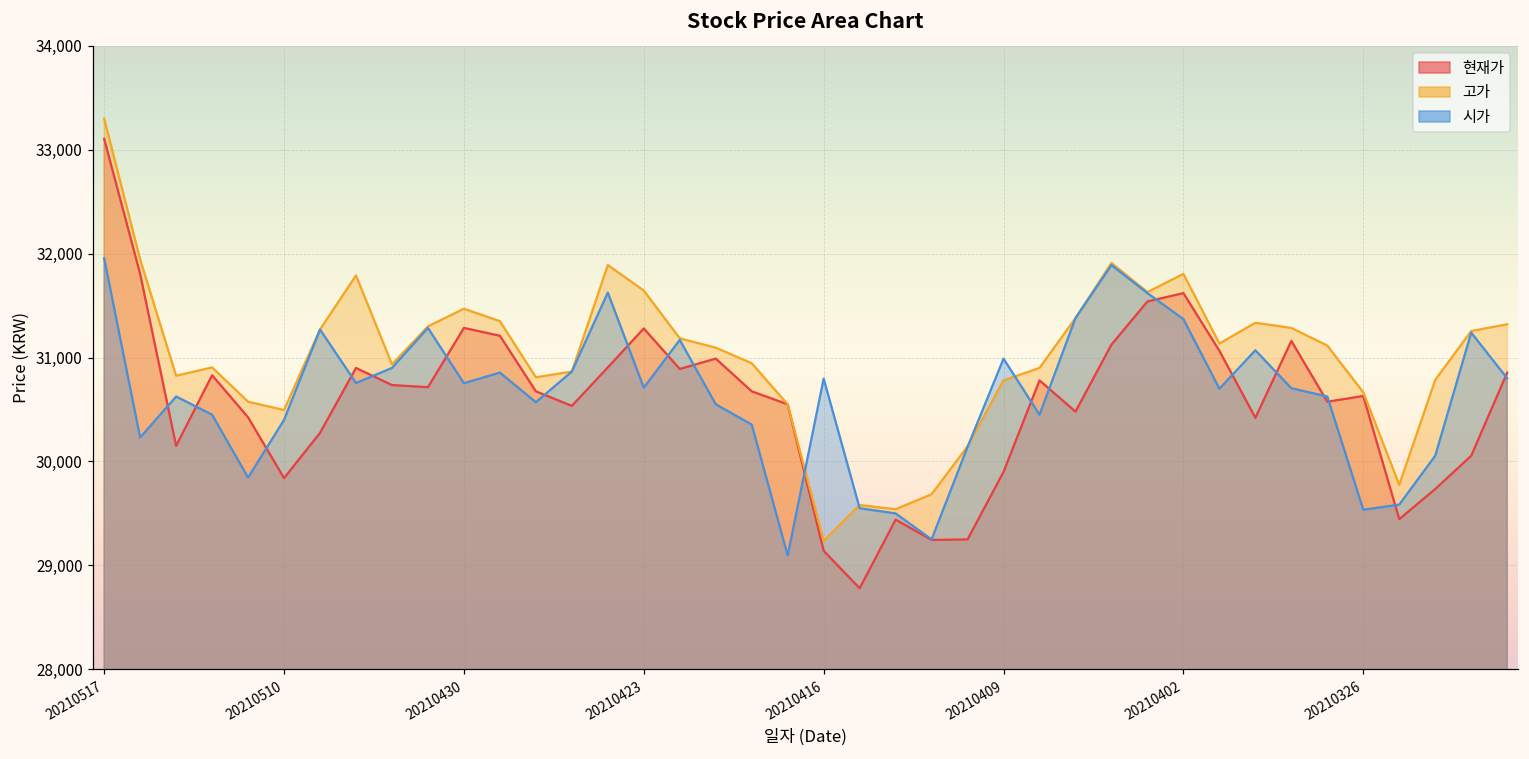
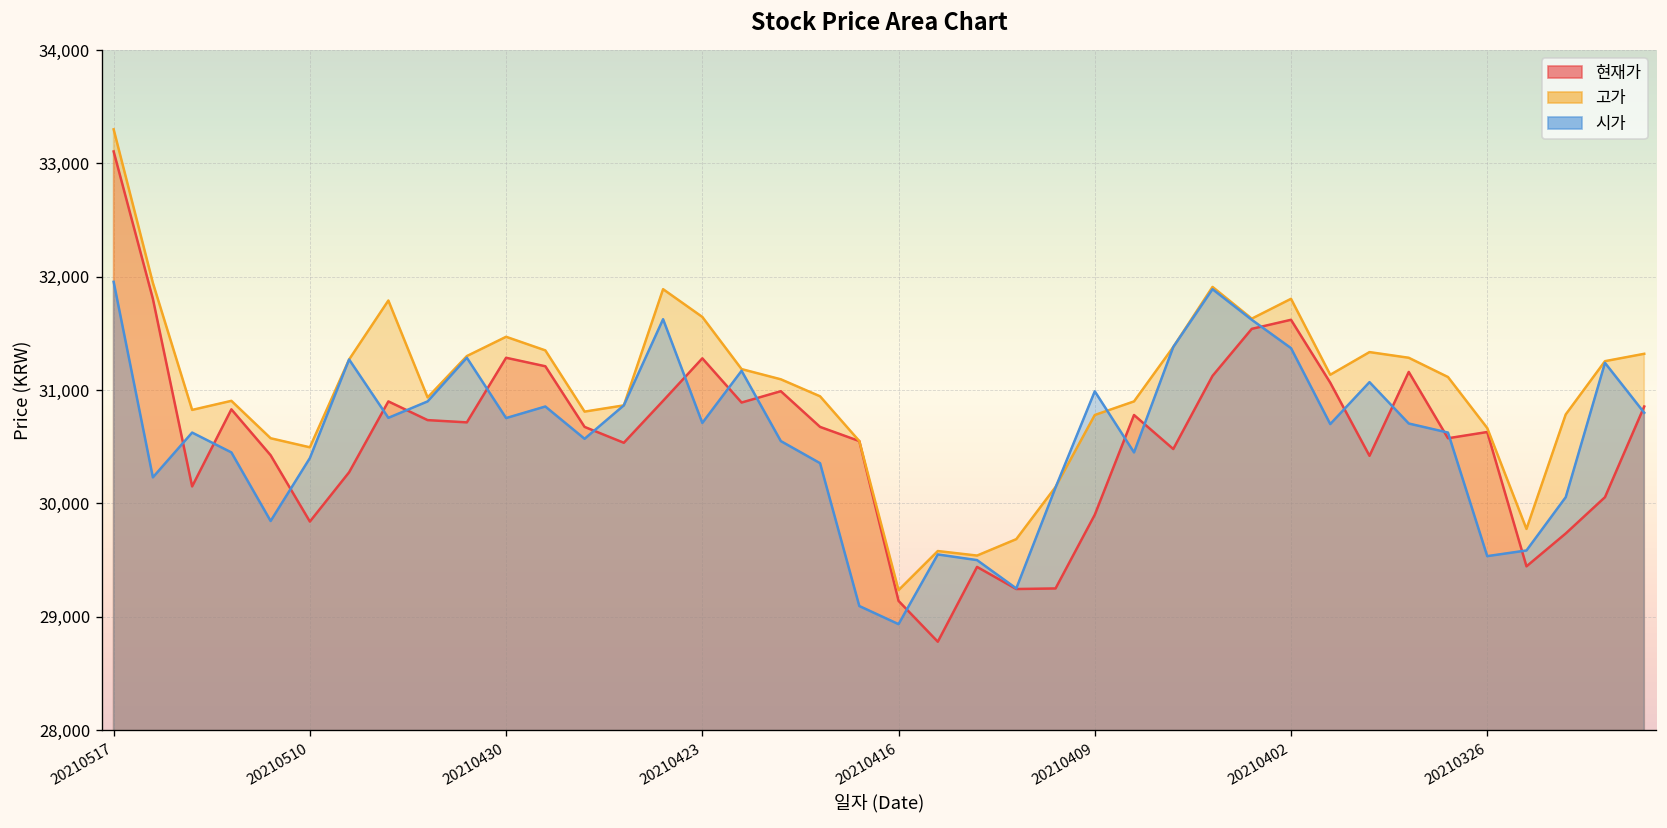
  {
    "시가": {
      "20210517": "32,000",
      "20210510": "30,400",
      "20210430": "30,800",
      "20210423": "30,700",
-     "20210416": "30,800",
+     "20210416": "28,900",
      "20210409": "31,000",
      "20210402": "31,400",
      "20210326": "29,500"
    }
  }
